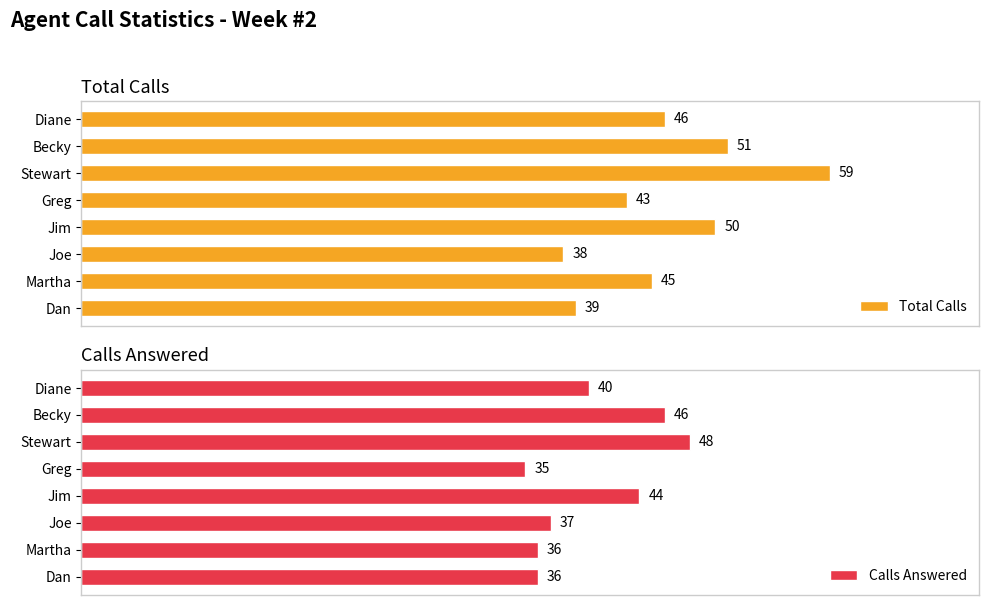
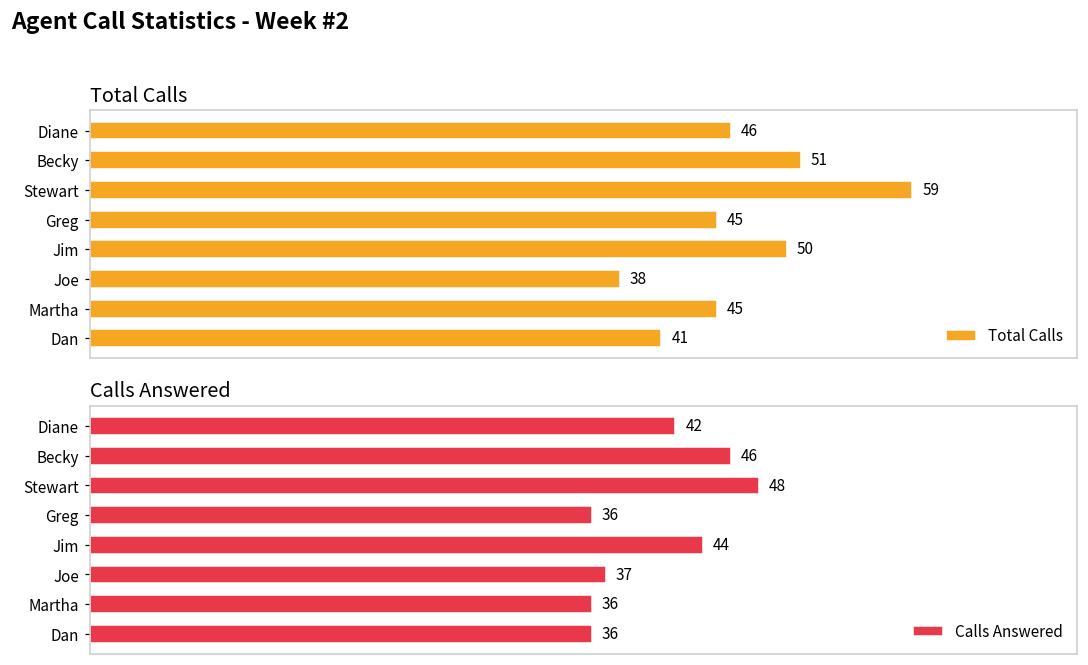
  {
    "Total Calls": {
      "Diane": 46,
      "Becky": 51,
      "Stewart": 59,
-     "Greg": 43,
+     "Greg": 45,
      "Jim": 50,
      "Joe": 38,
      "Martha": 45,
-     "Dan": 39
+     "Dan": 41
    },
    "Calls Answered": {
-     "Diane": 40,
+     "Diane": 42,
      "Becky": 46,
      "Stewart": 48,
-     "Greg": 35,
+     "Greg": 36,
      "Jim": 44,
      "Joe": 37,
      "Martha": 36,
      "Dan": 36
    }
  }
